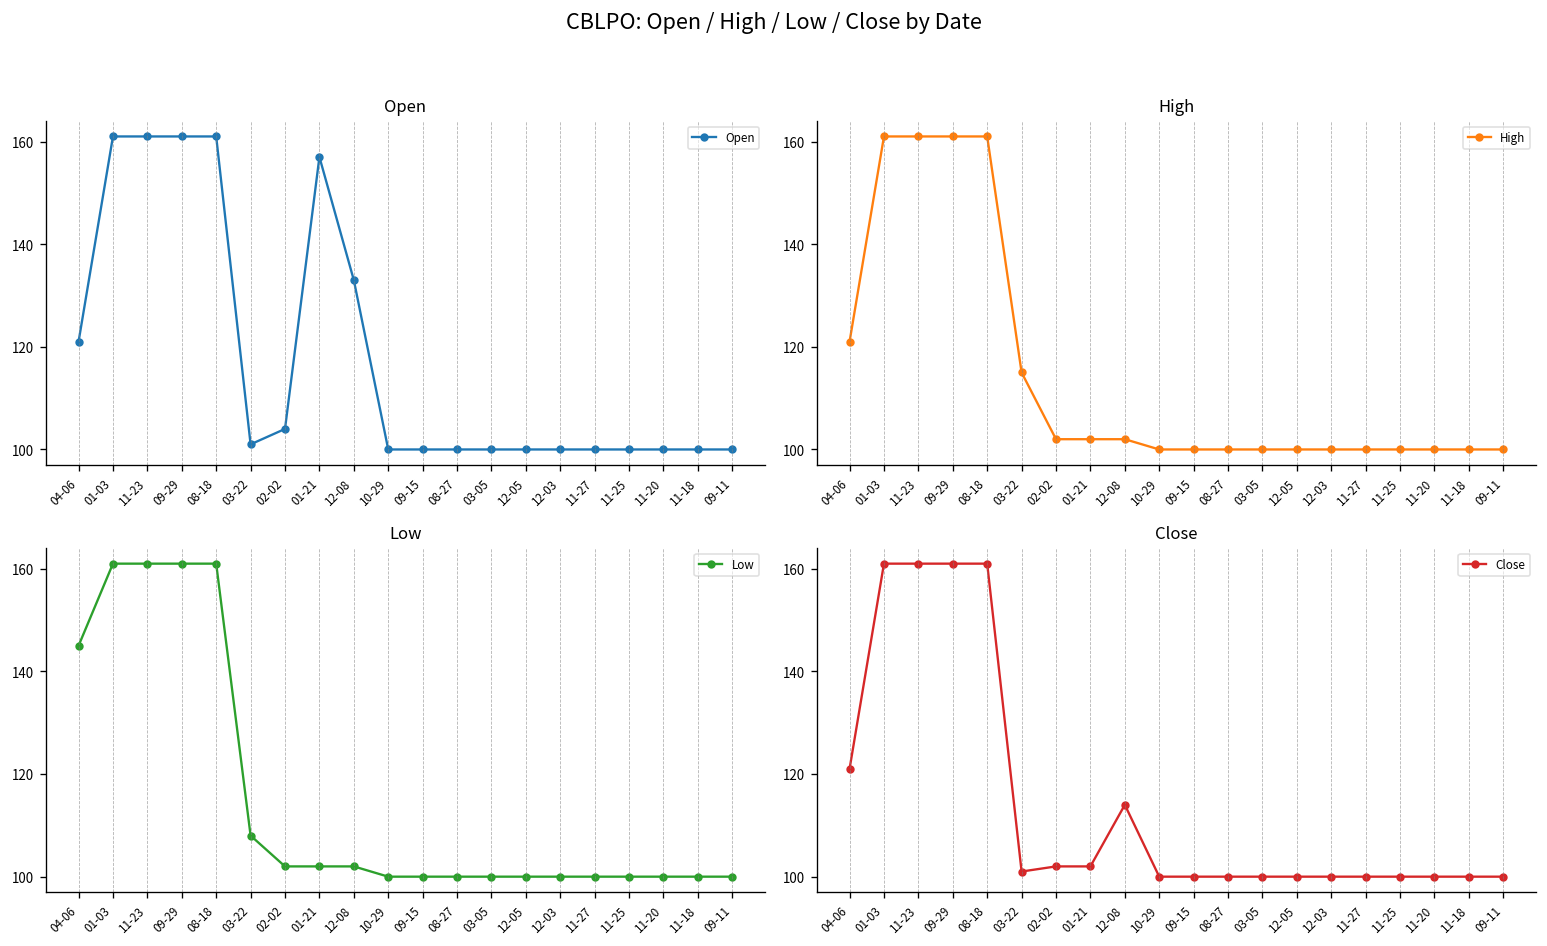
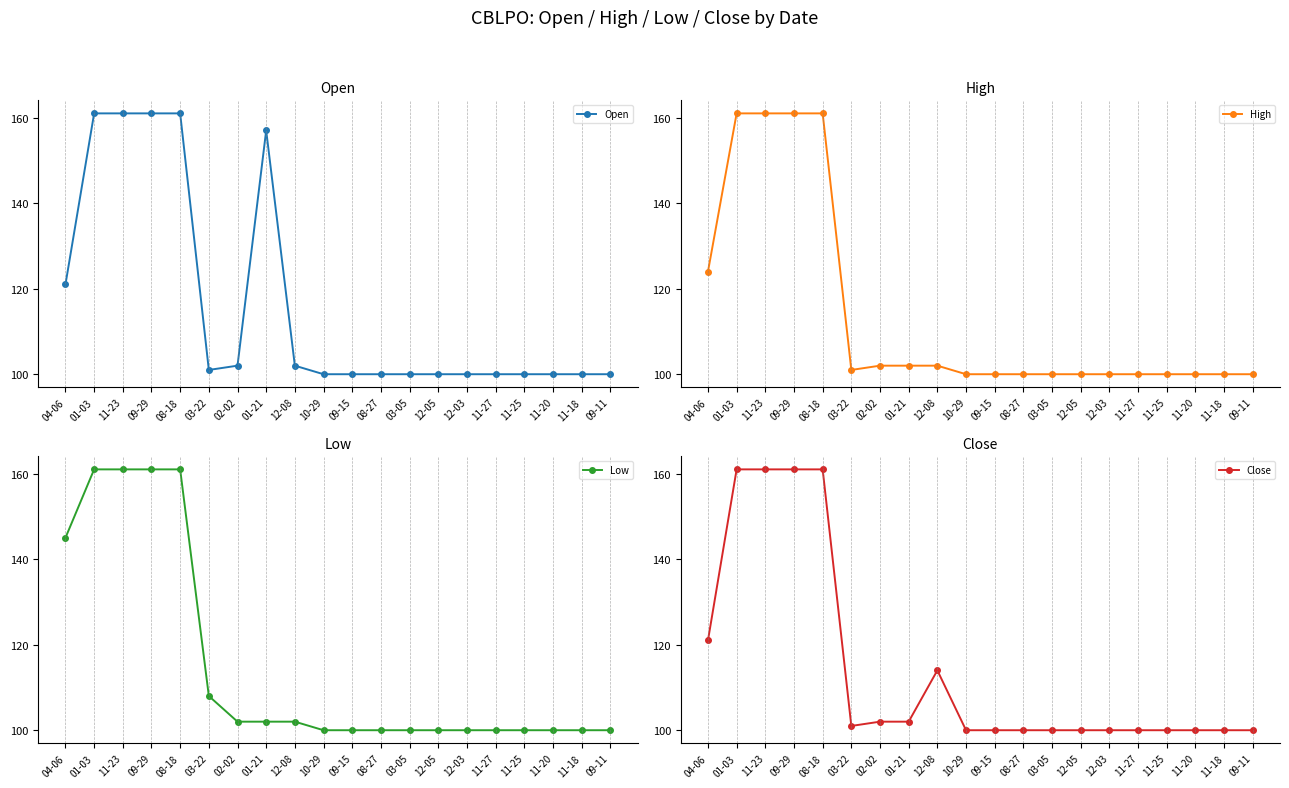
  {
    "Open": {
      "04-06": 121,
      "01-03": 161,
      "11-23": 161,
      "09-29": 161,
      "08-18": 161,
      "03-22": 101,
-     "02-02": 104,
+     "02-02": 102,
      "01-21": 157,
-     "12-08": 133,
+     "12-08": 102,
      "10-29": 100,
      "09-15": 100,
      "08-27": 100,
      "03-05": 100,
      "12-05": 100,
      "12-03": 100,
      "11-27": 100,
      "11-25": 100,
      "11-20": 100,
      "11-18": 100,
      "09-11": 100
    },
    "High": {
-     "04-06": 121,
+     "04-06": 124,
      "01-03": 161,
      "11-23": 161,
      "09-29": 161,
      "08-18": 161,
-     "03-22": 115,
+     "03-22": 101,
      "02-02": 102,
      "01-21": 102,
      "12-08": 102,
      "10-29": 100,
      "09-15": 100,
      "08-27": 100,
      "03-05": 100,
      "12-05": 100,
      "12-03": 100,
      "11-27": 100,
      "11-25": 100,
      "11-20": 100,
      "11-18": 100,
      "09-11": 100
    },
    "Low": {
      "04-06": 145,
      "01-03": 161,
      "11-23": 161,
      "09-29": 161,
      "08-18": 161,
      "03-22": 108,
      "02-02": 102,
      "01-21": 102,
      "12-08": 102,
      "10-29": 100,
      "09-15": 100,
      "08-27": 100,
      "03-05": 100,
      "12-05": 100,
      "12-03": 100,
      "11-27": 100,
      "11-25": 100,
      "11-20": 100,
      "11-18": 100,
      "09-11": 100
    },
    "Close": {
      "04-06": 121,
      "01-03": 161,
      "11-23": 161,
      "09-29": 161,
      "08-18": 161,
      "03-22": 101,
      "02-02": 102,
      "01-21": 102,
      "12-08": 114,
      "10-29": 100,
      "09-15": 100,
      "08-27": 100,
      "03-05": 100,
      "12-05": 100,
      "12-03": 100,
      "11-27": 100,
      "11-25": 100,
      "11-20": 100,
      "11-18": 100,
      "09-11": 100
    }
  }
